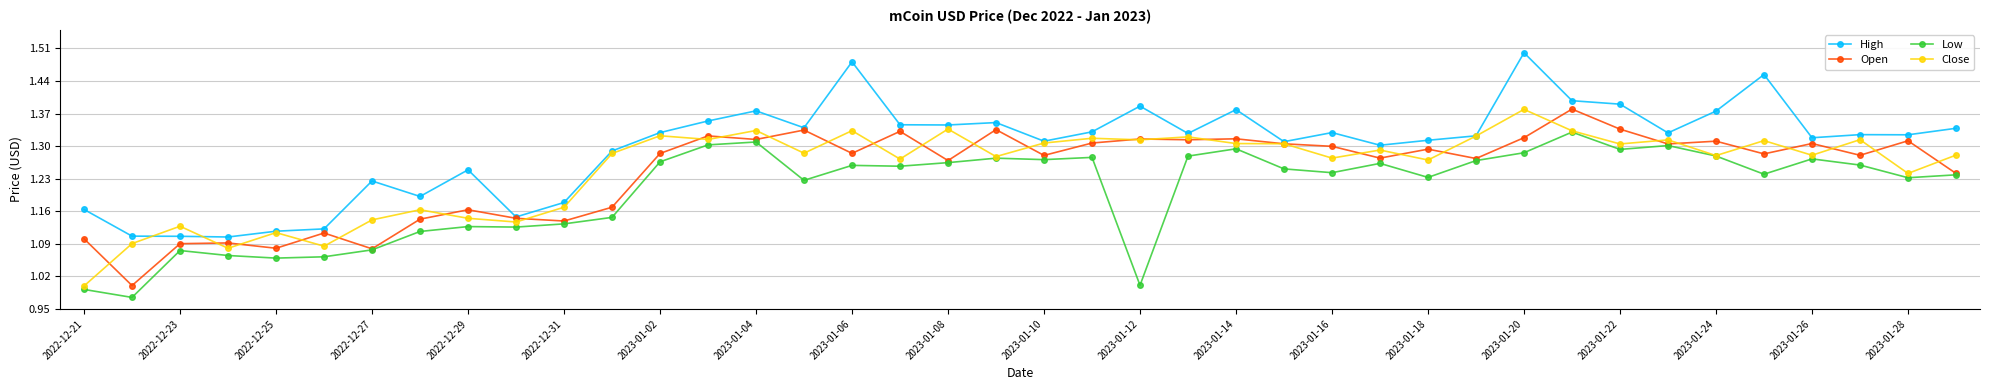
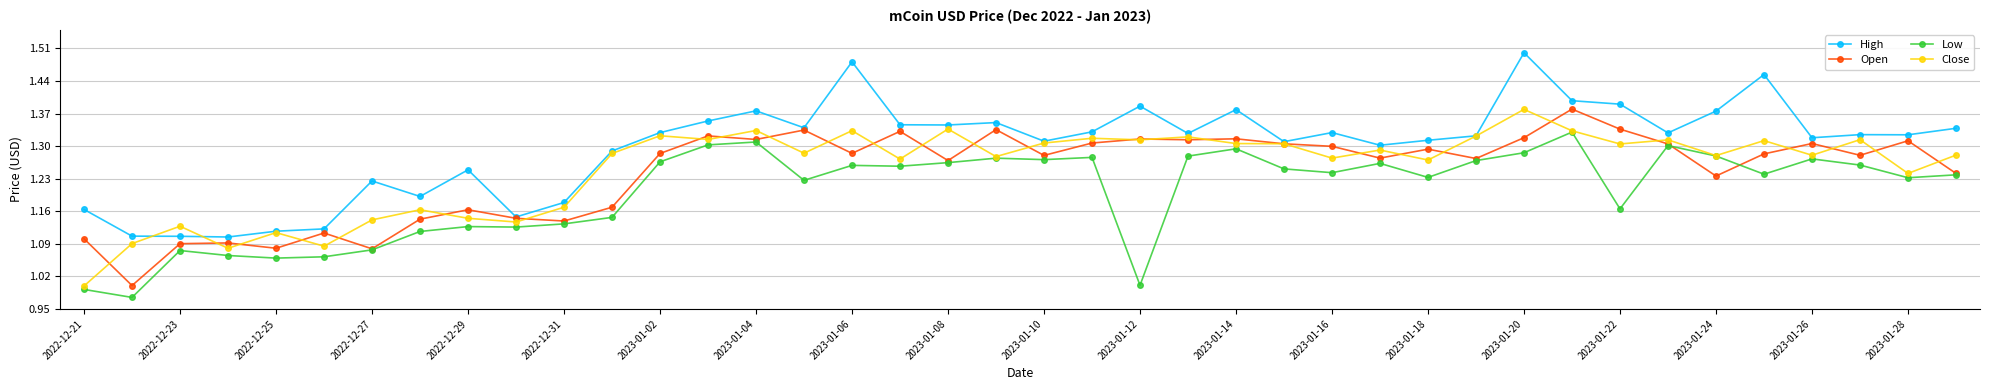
  {
    "High": {
      "2022-12-21": 1.16,
      "2022-12-23": 1.11,
      "2022-12-27": 1.23,
      "2022-12-29": 1.25,
      "2022-12-31": 1.18,
      "2023-01-02": 1.33,
      "2023-01-04": 1.38,
      "2023-01-06": 1.48,
      "2023-01-08": 1.35,
      "2023-01-12": 1.39,
      "2023-01-14": 1.38,
      "2023-01-16": 1.33,
      "2023-01-18": 1.31,
      "2023-01-20": 1.50,
      "2023-01-22": 1.39,
      "2023-01-24": 1.38,
      "2023-01-26": 1.32,
      "2023-01-28": 1.32
    },
    "Open": {
      "2022-12-21": 1.10,
      "2022-12-23": 1.09,
      "2022-12-25": 1.08,
      "2022-12-29": 1.16,
      "2022-12-31": 1.14,
      "2023-01-02": 1.28,
      "2023-01-06": 1.28,
      "2023-01-10": 1.28,
      "2023-01-14": 1.32,
      "2023-01-16": 1.30,
      "2023-01-18": 1.29,
      "2023-01-20": 1.32,
      "2023-01-22": 1.34,
-     "2023-01-24": 1.31,
+     "2023-01-24": 1.24,
      "2023-01-26": 1.31,
      "2023-01-28": 1.31
    },
    "Low": {
      "2022-12-21": 0.99,
      "2022-12-23": 1.08,
      "2022-12-25": 1.06,
      "2022-12-29": 1.13,
      "2022-12-31": 1.13,
      "2023-01-02": 1.27,
      "2023-01-06": 1.26,
      "2023-01-10": 1.27,
      "2023-01-12": 1.00,
      "2023-01-14": 1.29,
      "2023-01-16": 1.24,
      "2023-01-18": 1.23,
      "2023-01-20": 1.29,
-     "2023-01-22": 1.29,
+     "2023-01-22": 1.17,
      "2023-01-26": 1.27,
      "2023-01-28": 1.23
    },
    "Close": {
      "2022-12-21": 1.00,
      "2022-12-23": 1.13,
      "2022-12-27": 1.14,
      "2022-12-29": 1.14,
      "2022-12-31": 1.17,
      "2023-01-02": 1.32,
      "2023-01-04": 1.33,
      "2023-01-06": 1.33,
      "2023-01-08": 1.34,
      "2023-01-14": 1.31,
      "2023-01-16": 1.27,
      "2023-01-18": 1.27,
      "2023-01-20": 1.38,
      "2023-01-22": 1.30,
      "2023-01-26": 1.28,
      "2023-01-28": 1.24
    }
  }
